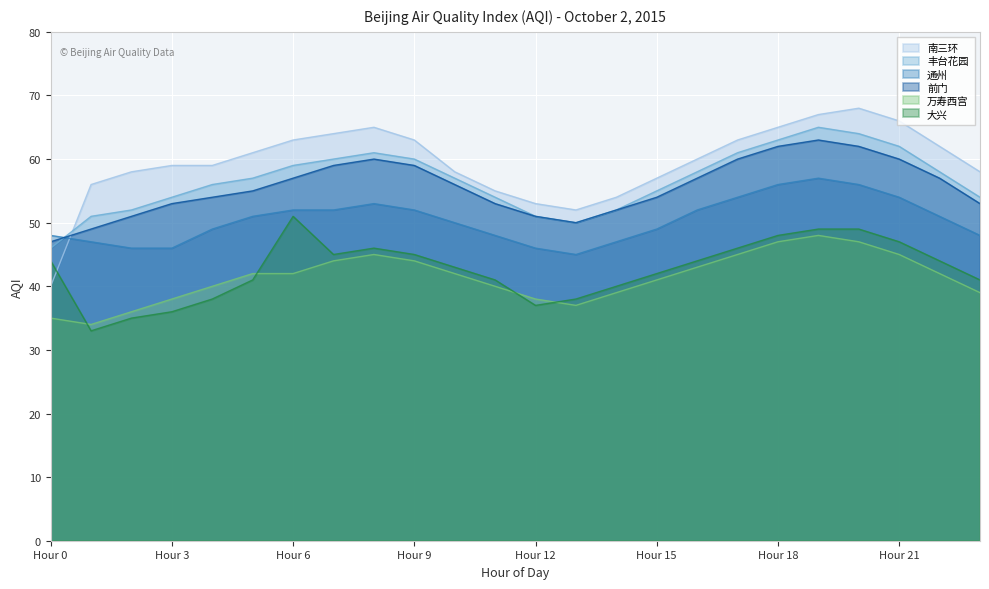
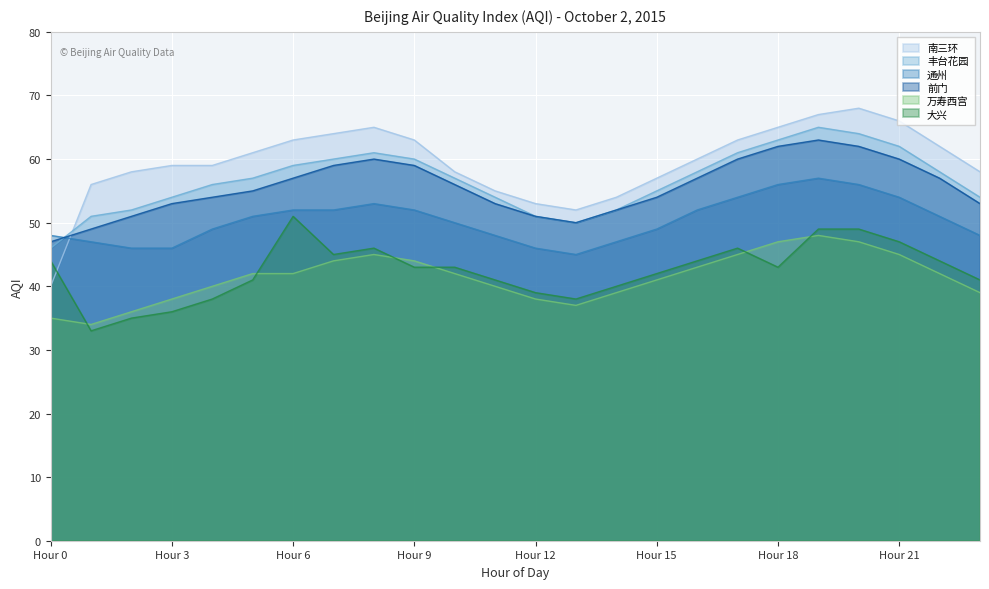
  {
    "大兴": {
      "Hour 0": 44,
      "Hour 3": 36,
      "Hour 6": 51,
-     "Hour 9": 45,
-     "Hour 12": 37,
+     "Hour 9": 43,
+     "Hour 12": 39,
      "Hour 15": 42,
-     "Hour 18": 48,
+     "Hour 18": 43,
      "Hour 21": 47
    }
  }
